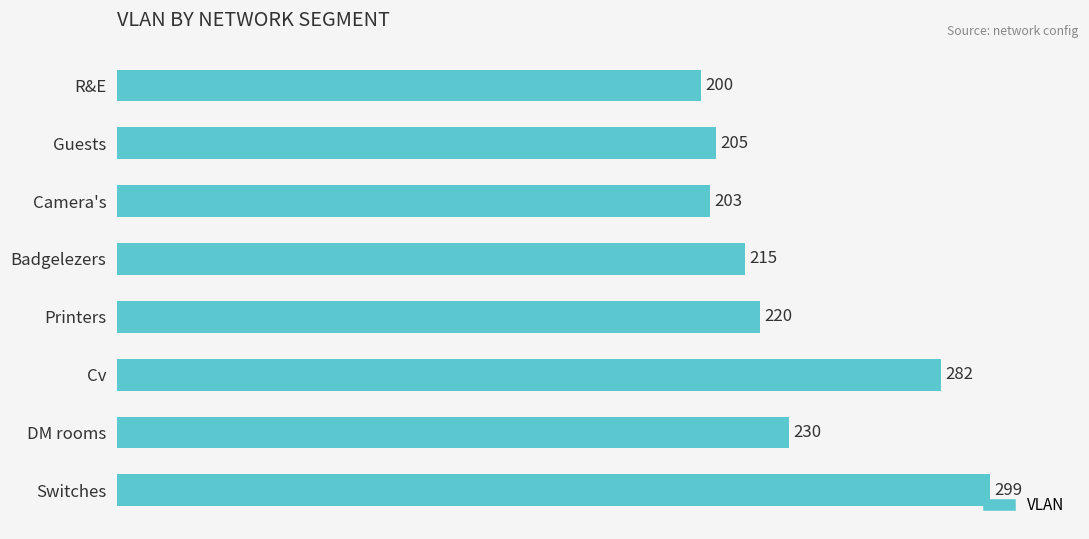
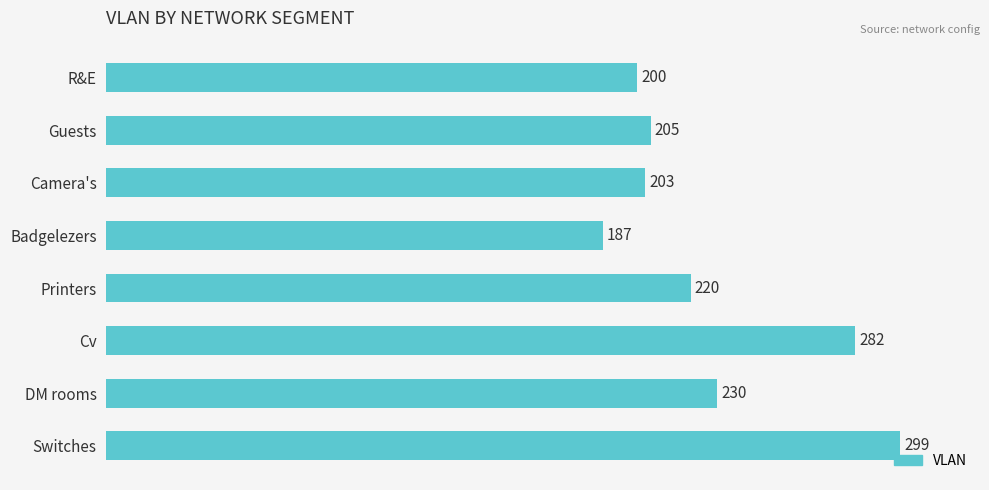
  {
    "R&E": 200,
    "Guests": 205,
    "Camera's": 203,
-   "Badgelezers": 215,
+   "Badgelezers": 187,
    "Printers": 220,
    "Cv": 282,
    "DM rooms": 230,
    "Switches": 299
  }
